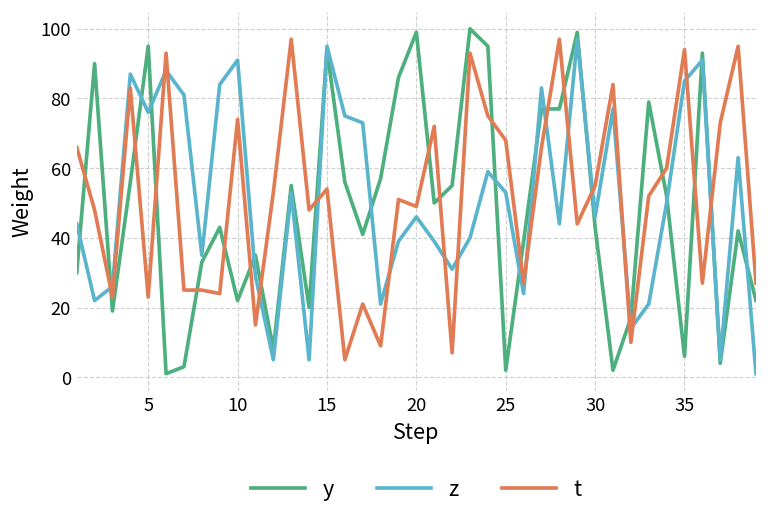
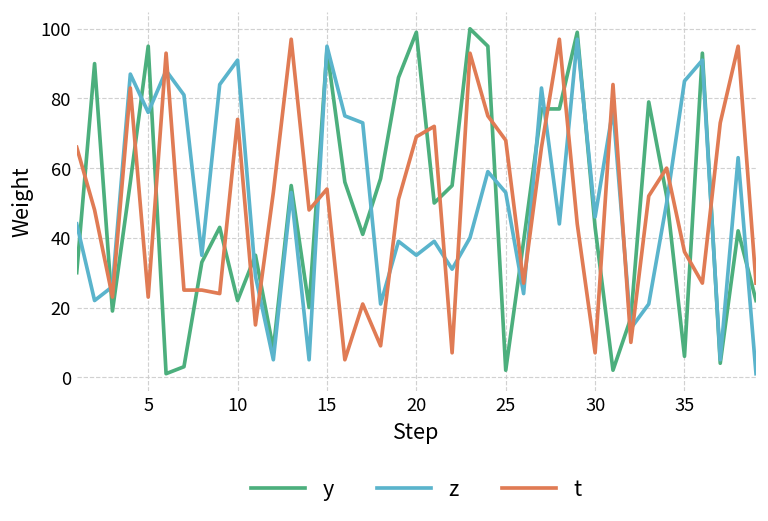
  {
    "y": {
      "5": 95,
      "10": 22,
      "15": 94,
      "20": 99,
      "25": 2,
      "30": 43,
      "35": 6
    },
    "z": {
      "5": 76,
      "10": 91,
      "15": 95,
-     "20": 46,
+     "20": 35,
      "25": 53,
      "30": 46,
      "35": 85
    },
    "t": {
      "5": 23,
      "10": 74,
      "15": 54,
-     "20": 49,
+     "20": 69,
      "25": 68,
-     "30": 55,
-     "35": 94
+     "30": 7,
+     "35": 36
    }
  }
